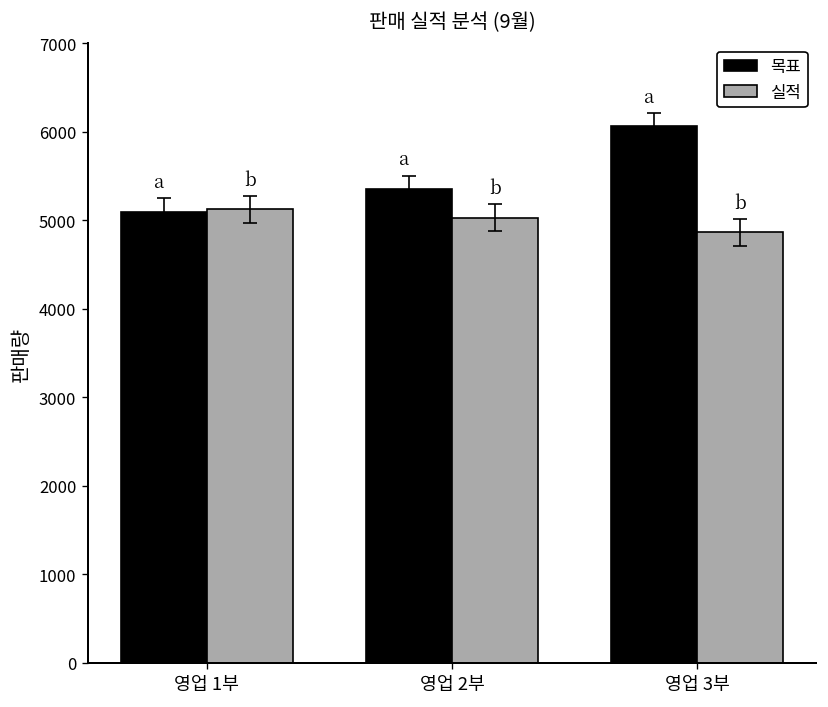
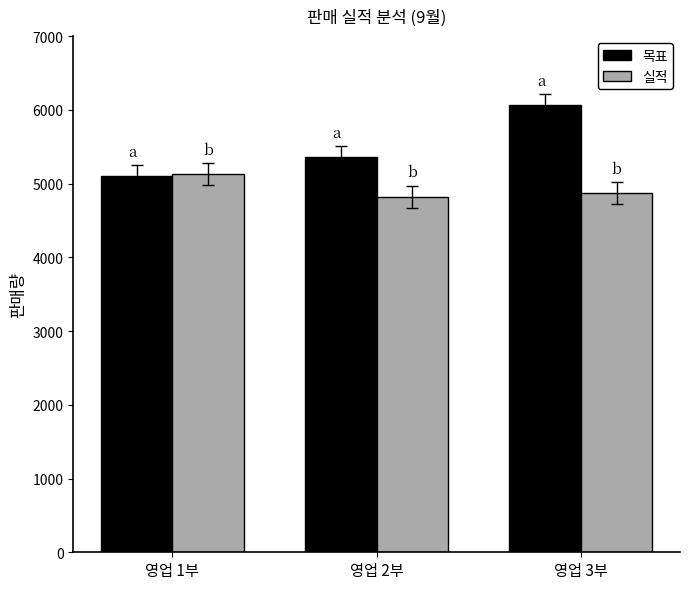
  {
    "실적": {
      "영업 1부": 5100,
-     "영업 2부": 5000,
+     "영업 2부": 4800,
      "영업 3부": 4900
    }
  }
